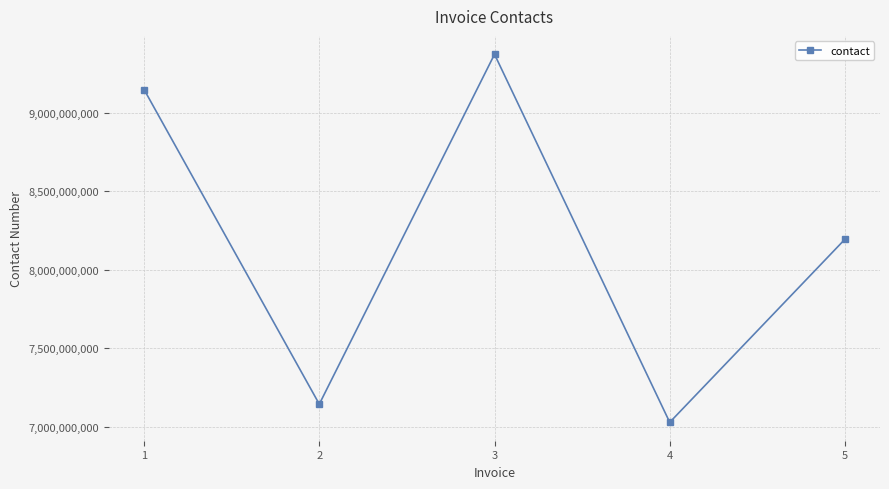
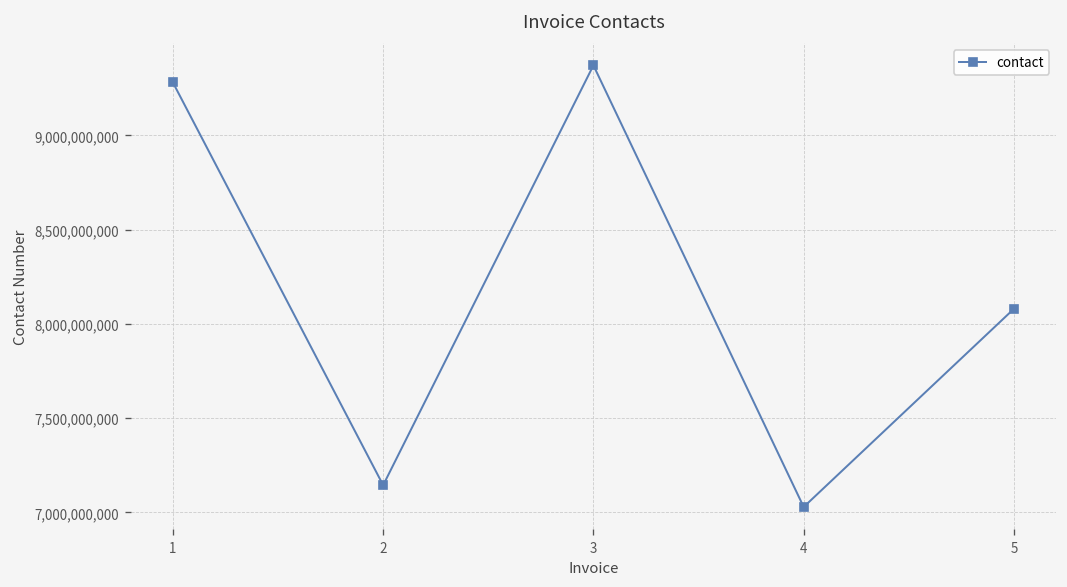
  {
-   "1": "9,150,000,000",
+   "1": "9,280,000,000",
    "2": "7,140,000,000",
    "3": "9,370,000,000",
    "4": "7,030,000,000",
-   "5": "8,190,000,000"
+   "5": "8,080,000,000"
  }
